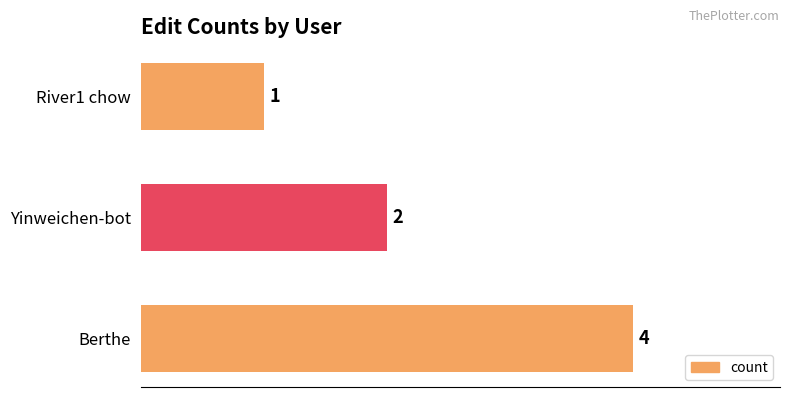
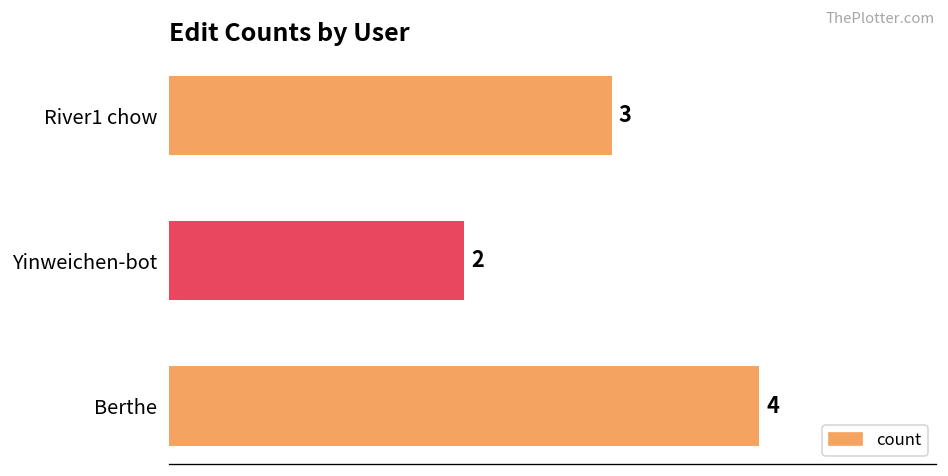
  {
-   "River1 chow": 1,
+   "River1 chow": 3,
    "Yinweichen-bot": 2,
    "Berthe": 4
  }
